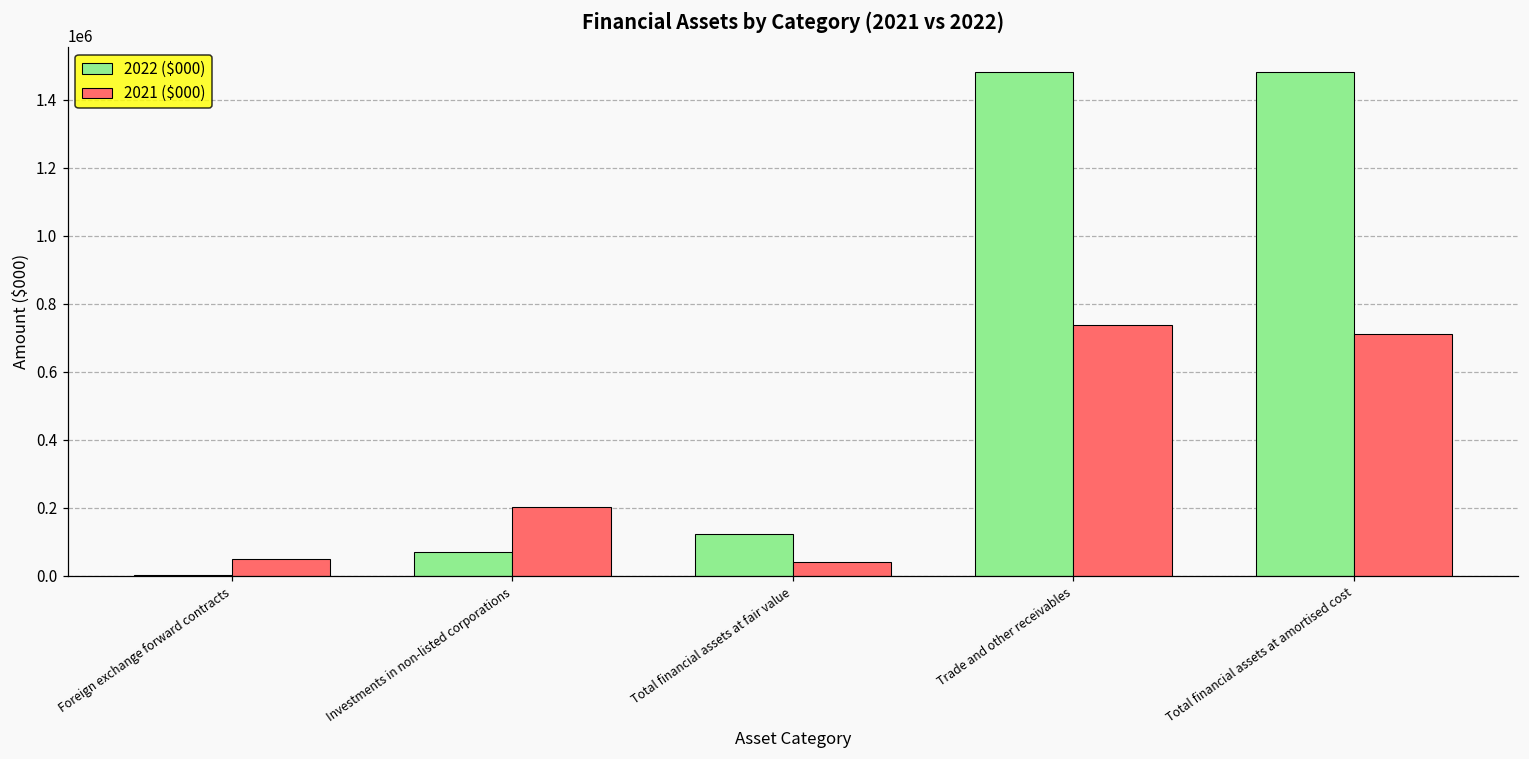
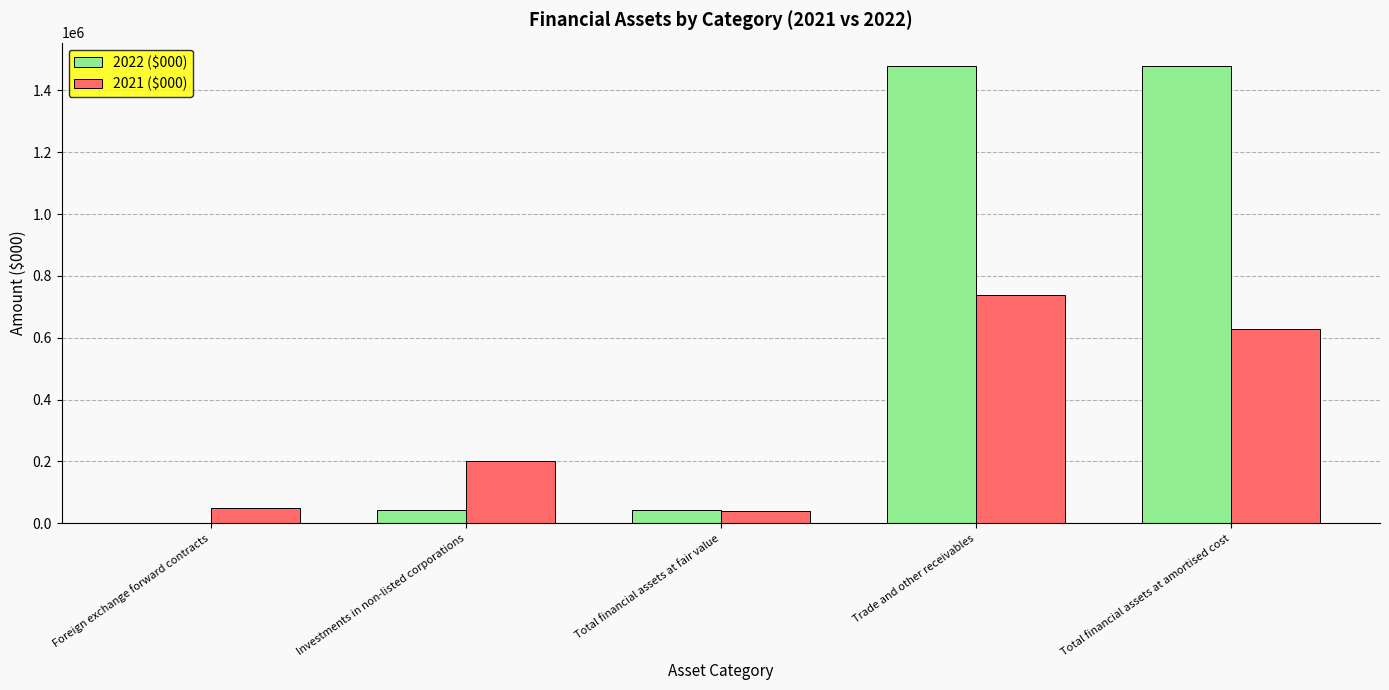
  {
    "2022 ($000)": {
-     "Investments in non-listed corporations": 70000,
-     "Total financial assets at fair value": 120000,
+     "Investments in non-listed corporations": 40000,
+     "Total financial assets at fair value": 40000,
      "Trade and other receivables": 1480000,
      "Total financial assets at amortised cost": 1480000
    },
    "2021 ($000)": {
      "Foreign exchange forward contracts": 50000,
      "Investments in non-listed corporations": 200000,
      "Total financial assets at fair value": 40000,
      "Trade and other receivables": 740000,
-     "Total financial assets at amortised cost": 710000
+     "Total financial assets at amortised cost": 630000
    }
  }
